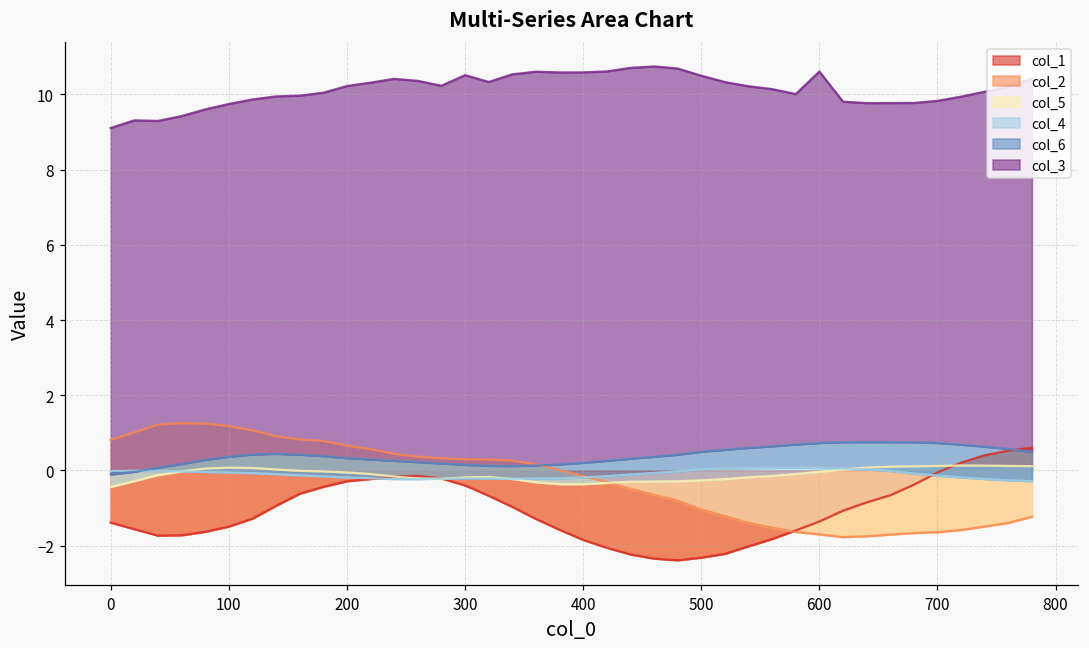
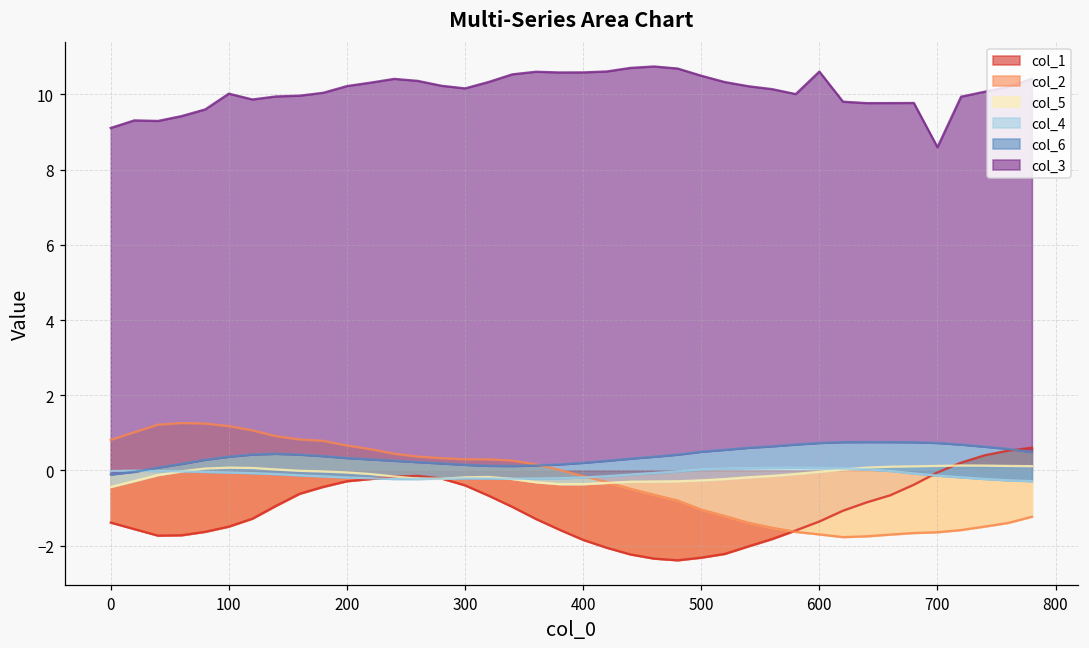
  {
    "col_3": {
      "0": 9.1,
-     "100": 9.7,
+     "100": 10.0,
      "200": 10.2,
-     "300": 10.5,
+     "300": 10.2,
      "400": 10.6,
      "500": 10.5,
      "600": 10.6,
-     "700": 9.8
+     "700": 8.6
    }
  }
